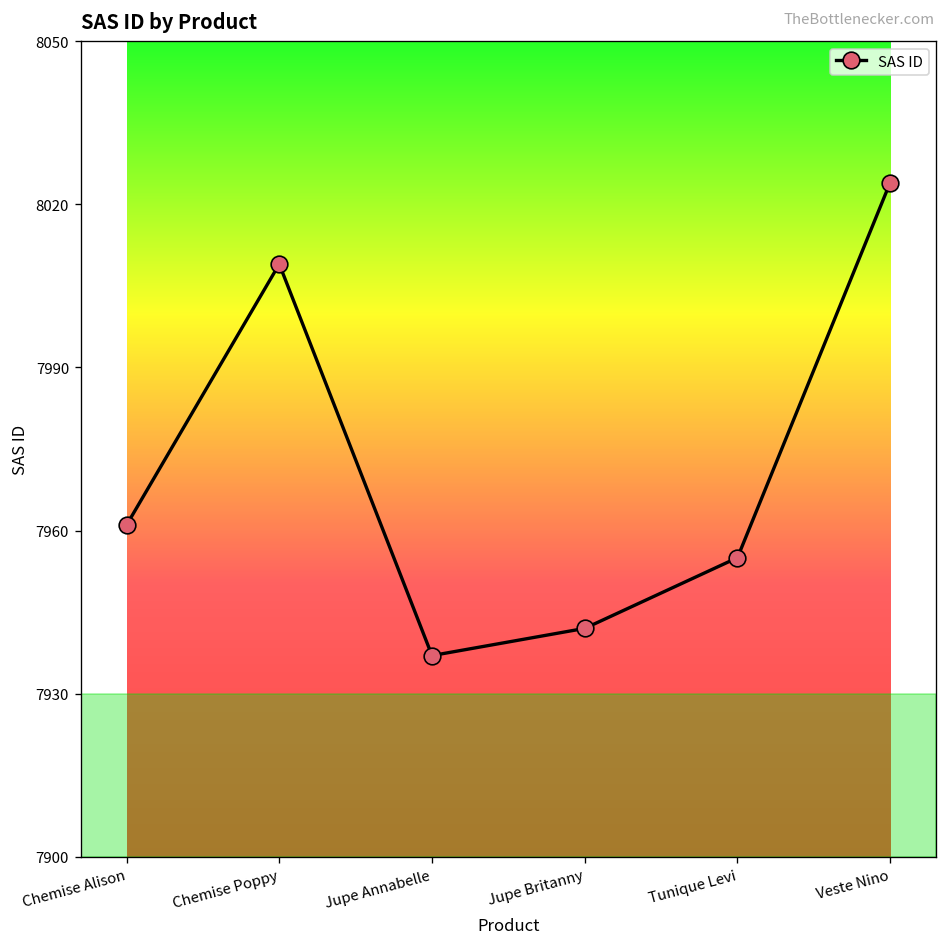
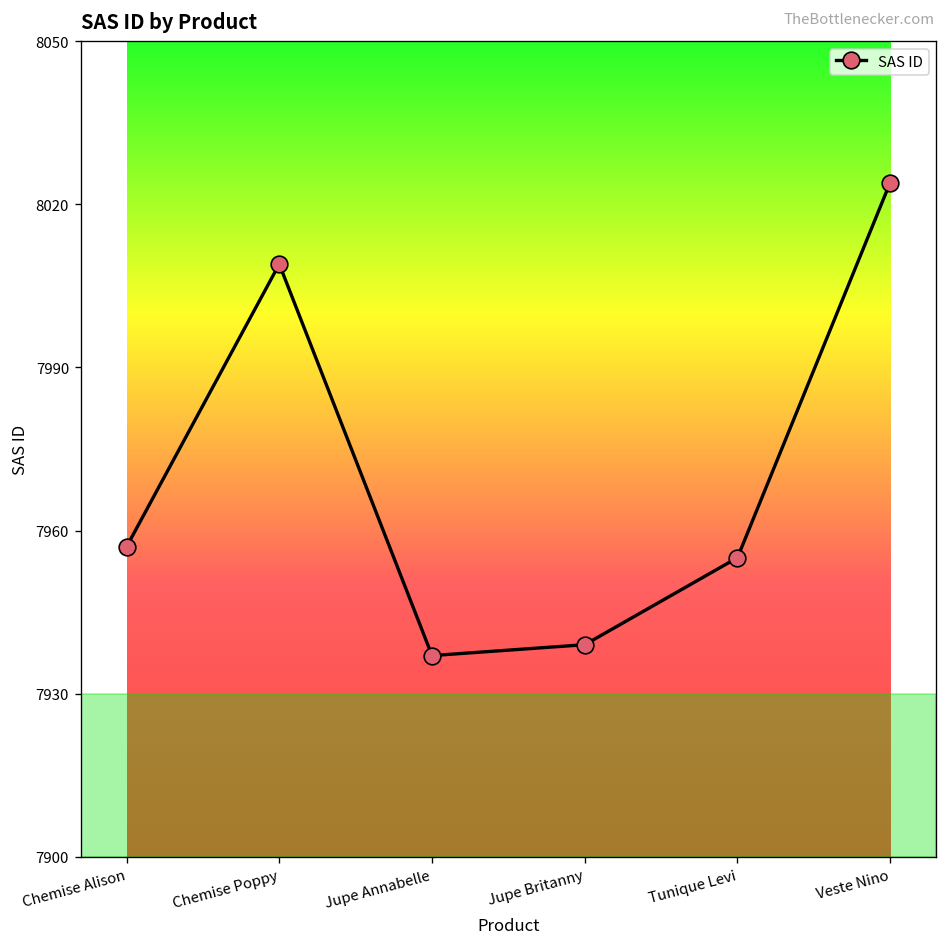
  {
-   "Chemise Alison": 7961,
+   "Chemise Alison": 7957,
    "Chemise Poppy": 8009,
    "Jupe Annabelle": 7937,
-   "Jupe Britanny": 7942,
+   "Jupe Britanny": 7939,
    "Tunique Levi": 7955,
    "Veste Nino": 8024
  }
